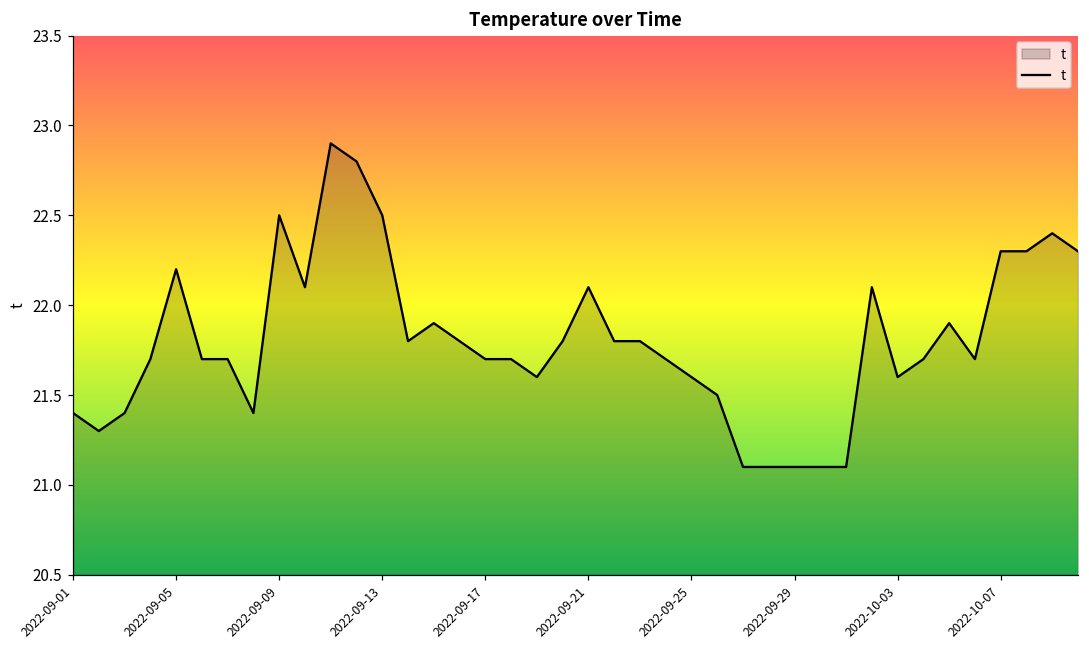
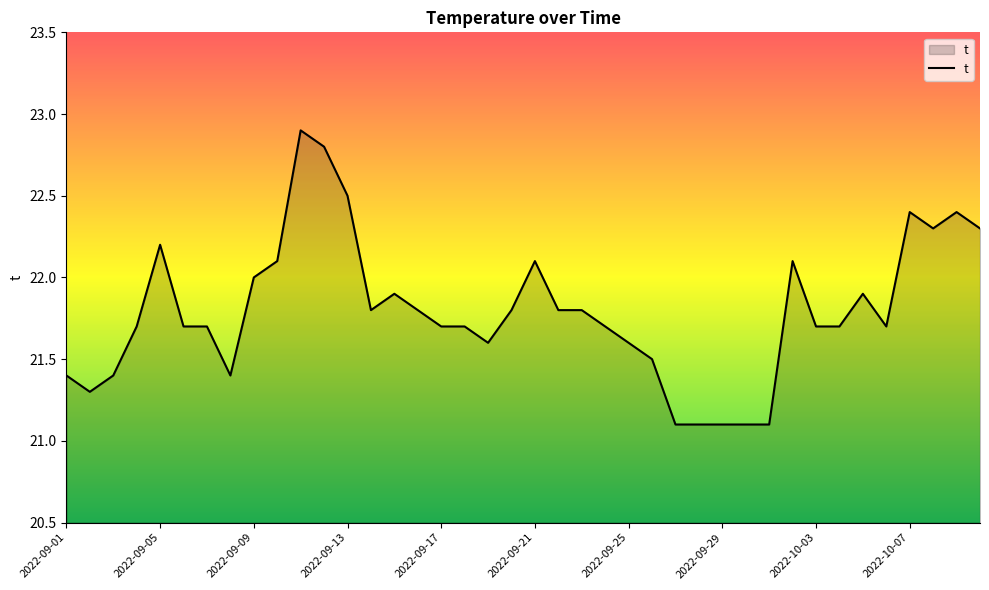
  {
    "2022-09-01": 21.4,
    "2022-09-05": 22.2,
-   "2022-09-09": 22.5,
+   "2022-09-09": 22.0,
    "2022-09-13": 22.5,
    "2022-09-17": 21.7,
    "2022-09-21": 22.1,
    "2022-09-25": 21.6,
    "2022-09-29": 21.1,
-   "2022-10-03": 21.6,
-   "2022-10-07": 22.3
+   "2022-10-03": 21.7,
+   "2022-10-07": 22.4
  }
